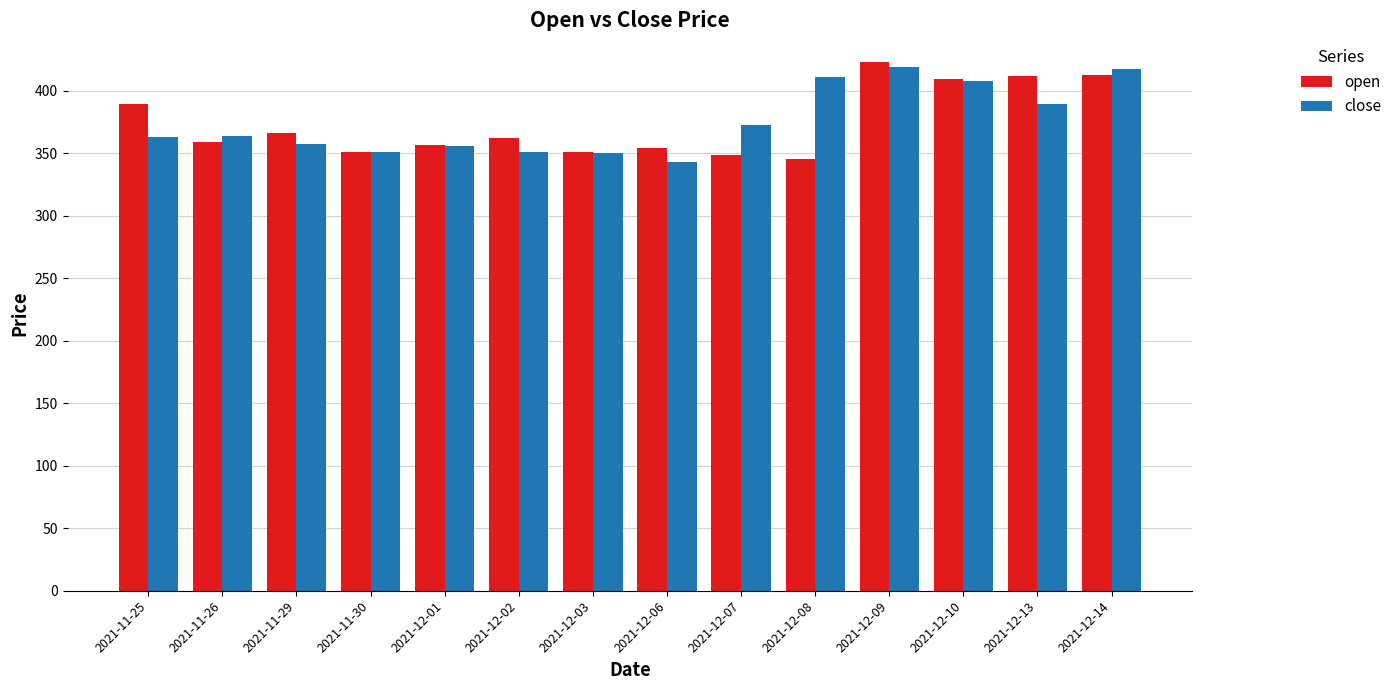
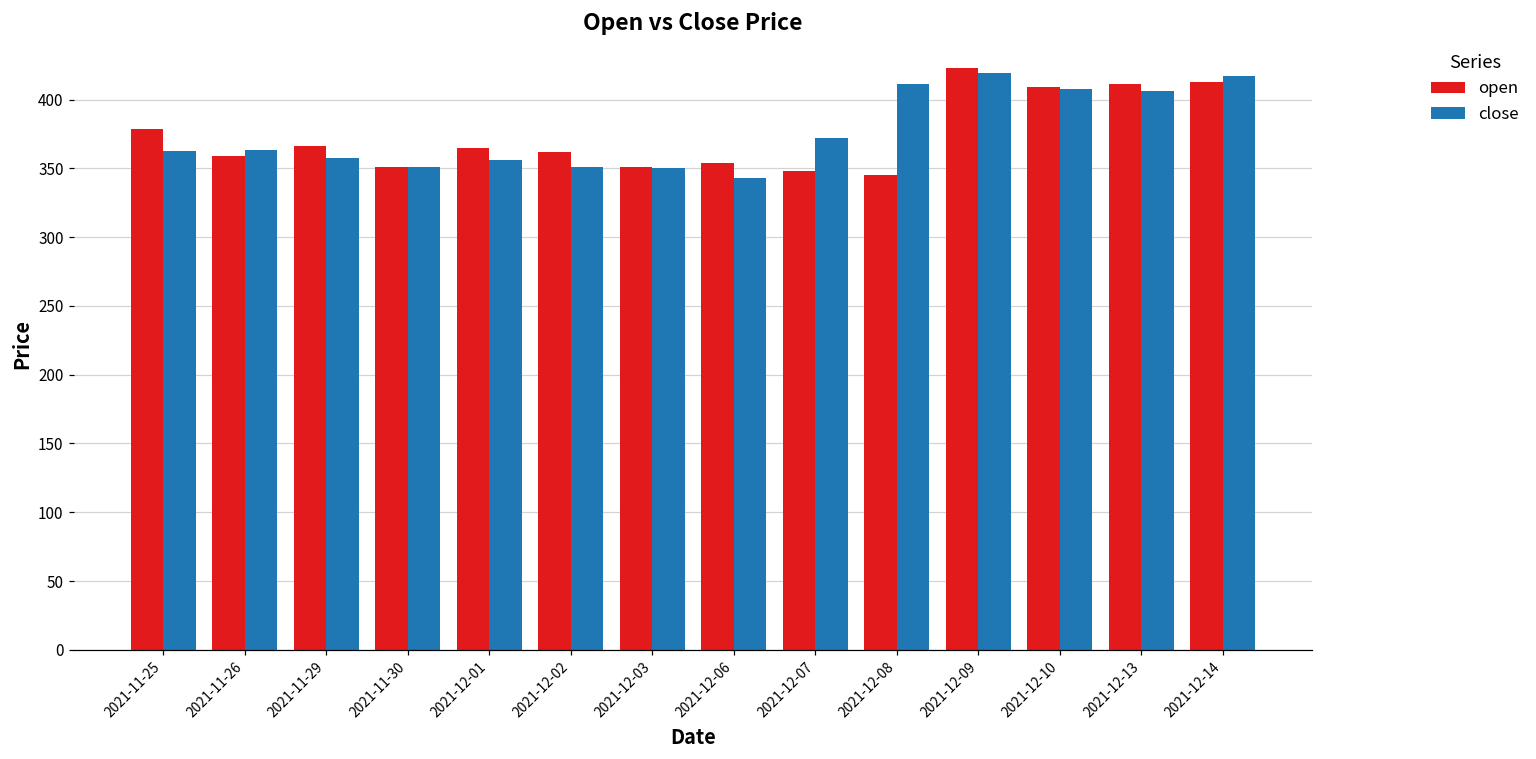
  {
    "open": {
-     "2021-11-25": 390,
+     "2021-11-25": 378,
      "2021-11-26": 359,
      "2021-11-29": 366,
      "2021-11-30": 351,
-     "2021-12-01": 357,
+     "2021-12-01": 365,
      "2021-12-02": 362,
      "2021-12-03": 351,
      "2021-12-06": 354,
      "2021-12-07": 348,
      "2021-12-08": 345,
      "2021-12-09": 423,
      "2021-12-10": 409,
      "2021-12-13": 412,
      "2021-12-14": 413
    },
    "close": {
      "2021-11-25": 363,
      "2021-11-26": 364,
      "2021-11-29": 358,
      "2021-11-30": 351,
      "2021-12-01": 356,
      "2021-12-02": 351,
      "2021-12-03": 350,
      "2021-12-06": 343,
      "2021-12-07": 372,
      "2021-12-08": 411,
      "2021-12-09": 419,
      "2021-12-10": 407,
-     "2021-12-13": 390,
+     "2021-12-13": 407,
      "2021-12-14": 417
    }
  }
